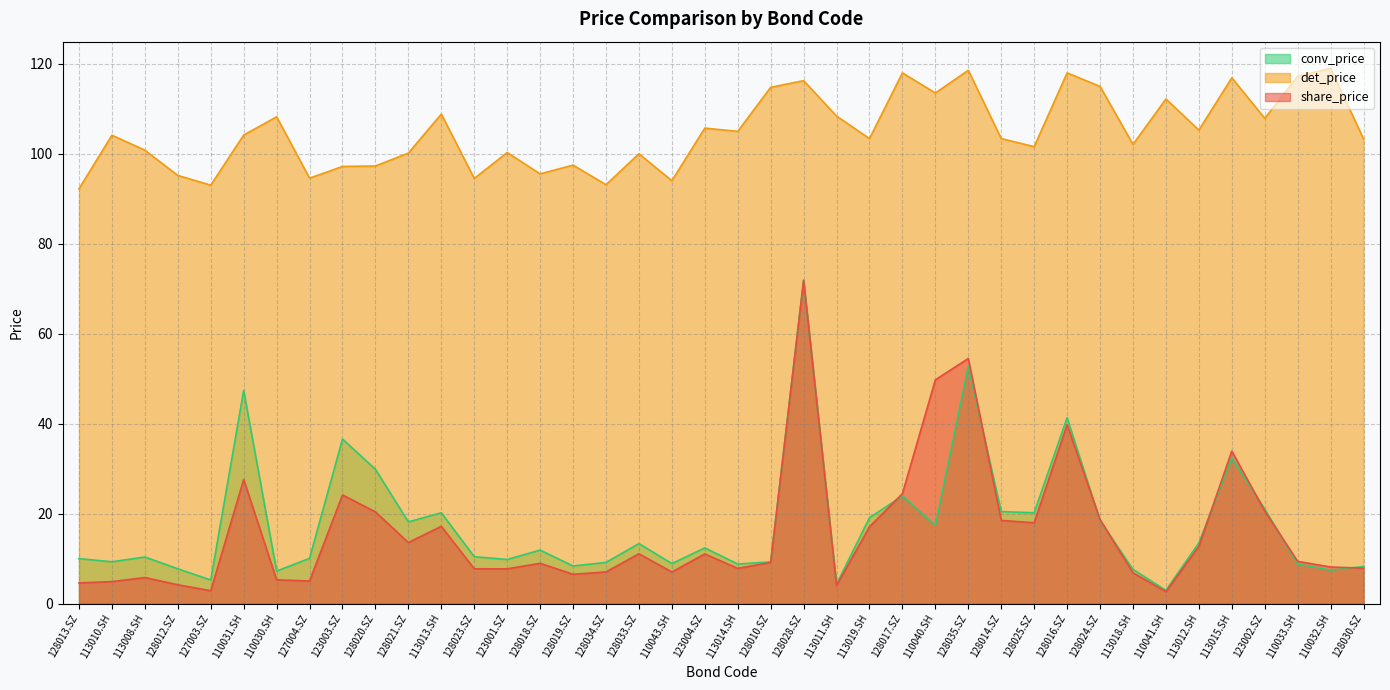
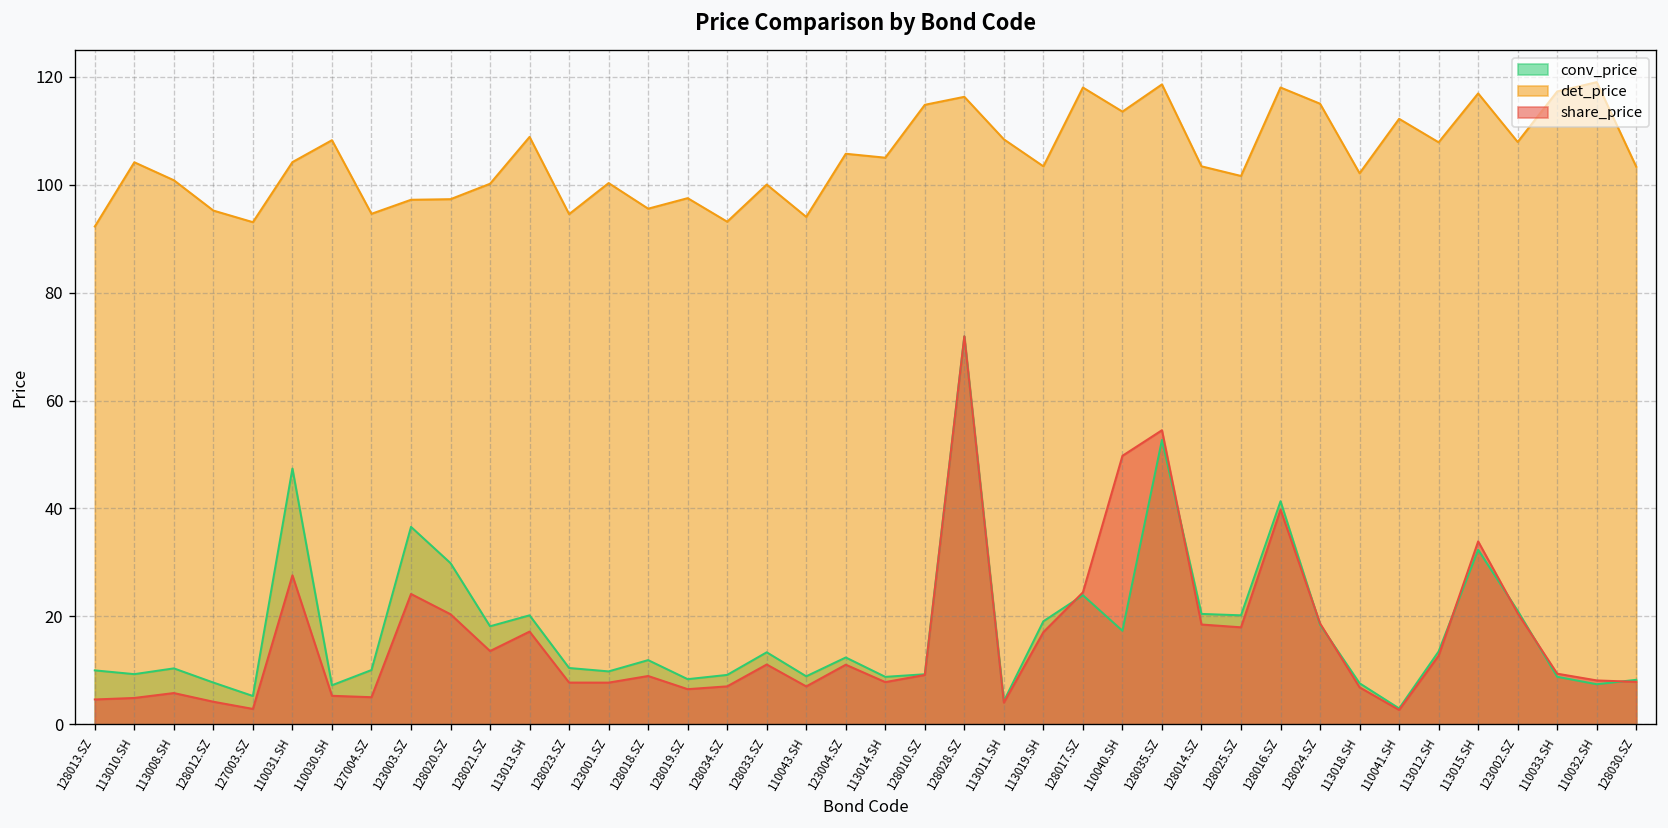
  {
    "conv_price": {
      "128013.SZ": 10,
      "113010.SH": 9,
      "113008.SH": 10,
      "128012.SZ": 8,
      "127003.SZ": 5,
      "110031.SH": 47,
      "110030.SH": 7,
      "127004.SZ": 10,
      "123003.SZ": 37,
      "128020.SZ": 30,
      "128021.SZ": 18,
      "113013.SH": 20,
      "128023.SZ": 10,
      "123001.SZ": 10,
      "128018.SZ": 12,
      "128019.SZ": 8,
      "128034.SZ": 9,
      "128033.SZ": 13,
      "110043.SH": 9,
      "123004.SZ": 12,
      "113014.SH": 9,
      "113019.SH": 19,
      "110040.SH": 17,
      "128035.SZ": 53,
      "128014.SZ": 20,
      "128025.SZ": 20,
      "128016.SZ": 41,
      "113018.SH": 8,
      "113012.SH": 14,
      "113015.SH": 32,
      "110033.SH": 9,
      "110032.SH": 7
    },
    "det_price": {
      "128013.SZ": 92,
      "113010.SH": 104,
      "113008.SH": 101,
      "128012.SZ": 95,
      "127003.SZ": 93,
      "110031.SH": 104,
      "110030.SH": 108,
      "127004.SZ": 95,
      "123003.SZ": 97,
      "128020.SZ": 97,
      "128021.SZ": 100,
      "113013.SH": 109,
      "128023.SZ": 95,
      "123001.SZ": 100,
      "128018.SZ": 96,
      "128019.SZ": 98,
      "128034.SZ": 93,
      "128033.SZ": 100,
      "110043.SH": 94,
      "123004.SZ": 106,
      "113014.SH": 105,
      "128010.SZ": 115,
      "128028.SZ": 116,
      "113011.SH": 108,
      "113019.SH": 103,
      "128017.SZ": 118,
      "110040.SH": 114,
      "128035.SZ": 119,
      "128014.SZ": 103,
      "128025.SZ": 102,
      "128016.SZ": 118,
      "128024.SZ": 115,
      "113018.SH": 102,
      "110041.SH": 112,
-     "113012.SH": 105,
+     "113012.SH": 108,
      "113015.SH": 117,
      "123002.SZ": 108,
      "128030.SZ": 103
    },
    "share_price": {
      "128013.SZ": 5,
      "113010.SH": 5,
      "113008.SH": 6,
      "128012.SZ": 4,
      "127003.SZ": 3,
      "110031.SH": 28,
      "110030.SH": 5,
      "127004.SZ": 5,
      "123003.SZ": 24,
      "128020.SZ": 20,
      "128021.SZ": 14,
      "113013.SH": 17,
      "128023.SZ": 8,
      "123001.SZ": 8,
      "128018.SZ": 9,
      "128019.SZ": 7,
      "128034.SZ": 7,
      "128033.SZ": 11,
      "110043.SH": 7,
      "123004.SZ": 11,
      "113014.SH": 8,
      "113019.SH": 17,
      "110040.SH": 50,
      "128035.SZ": 55,
      "128014.SZ": 19,
      "128025.SZ": 18,
      "128016.SZ": 40,
      "113018.SH": 7,
      "113012.SH": 13,
      "113015.SH": 34,
      "110033.SH": 9,
      "110032.SH": 8
    }
  }
